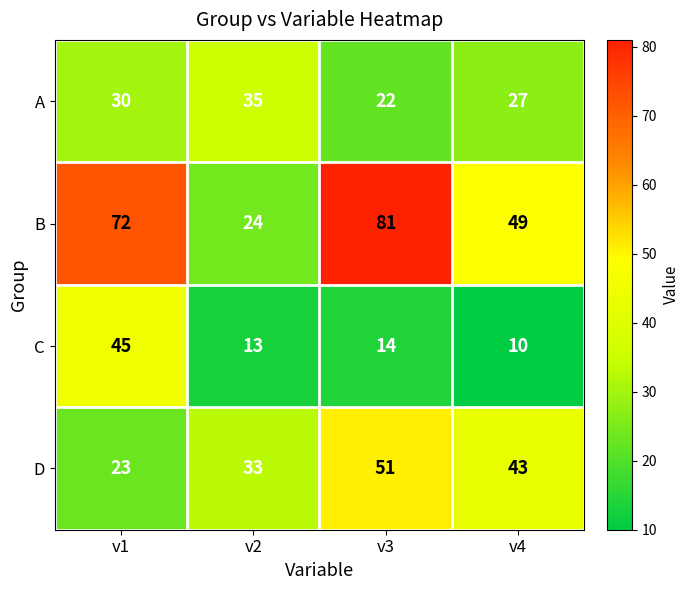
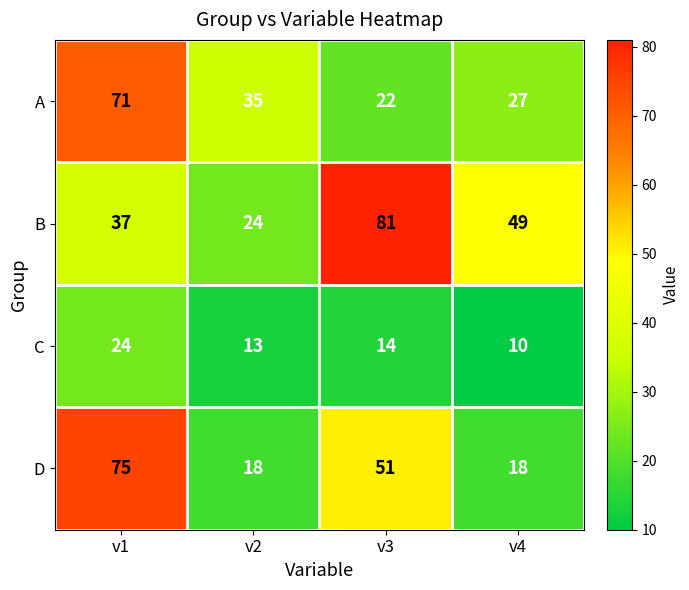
  {
    "A": {
-     "v1": 30,
+     "v1": 71,
      "v2": 35,
      "v3": 22,
      "v4": 27
    },
    "B": {
-     "v1": 72,
+     "v1": 37,
      "v2": 24,
      "v3": 81,
      "v4": 49
    },
    "C": {
-     "v1": 45,
+     "v1": 24,
      "v2": 13,
      "v3": 14,
      "v4": 10
    },
    "D": {
-     "v1": 23,
-     "v2": 33,
+     "v1": 75,
+     "v2": 18,
      "v3": 51,
-     "v4": 43
+     "v4": 18
    }
  }
